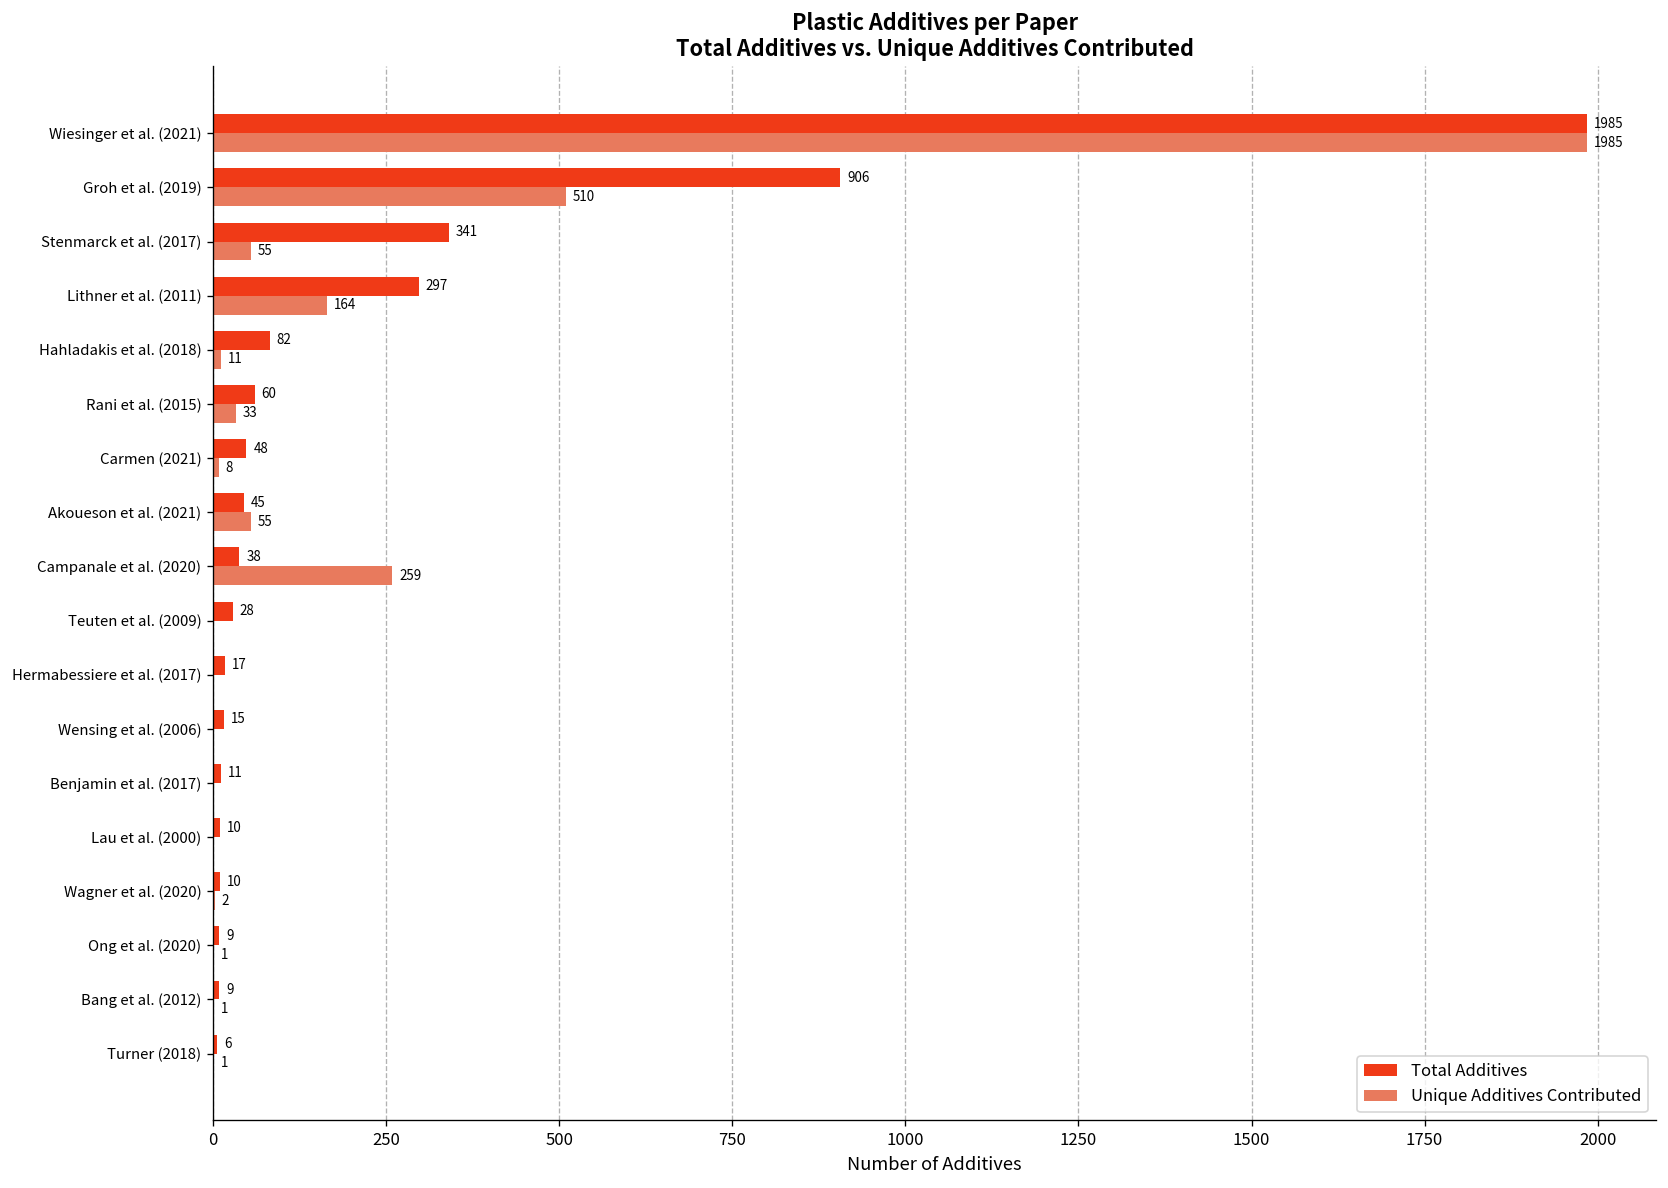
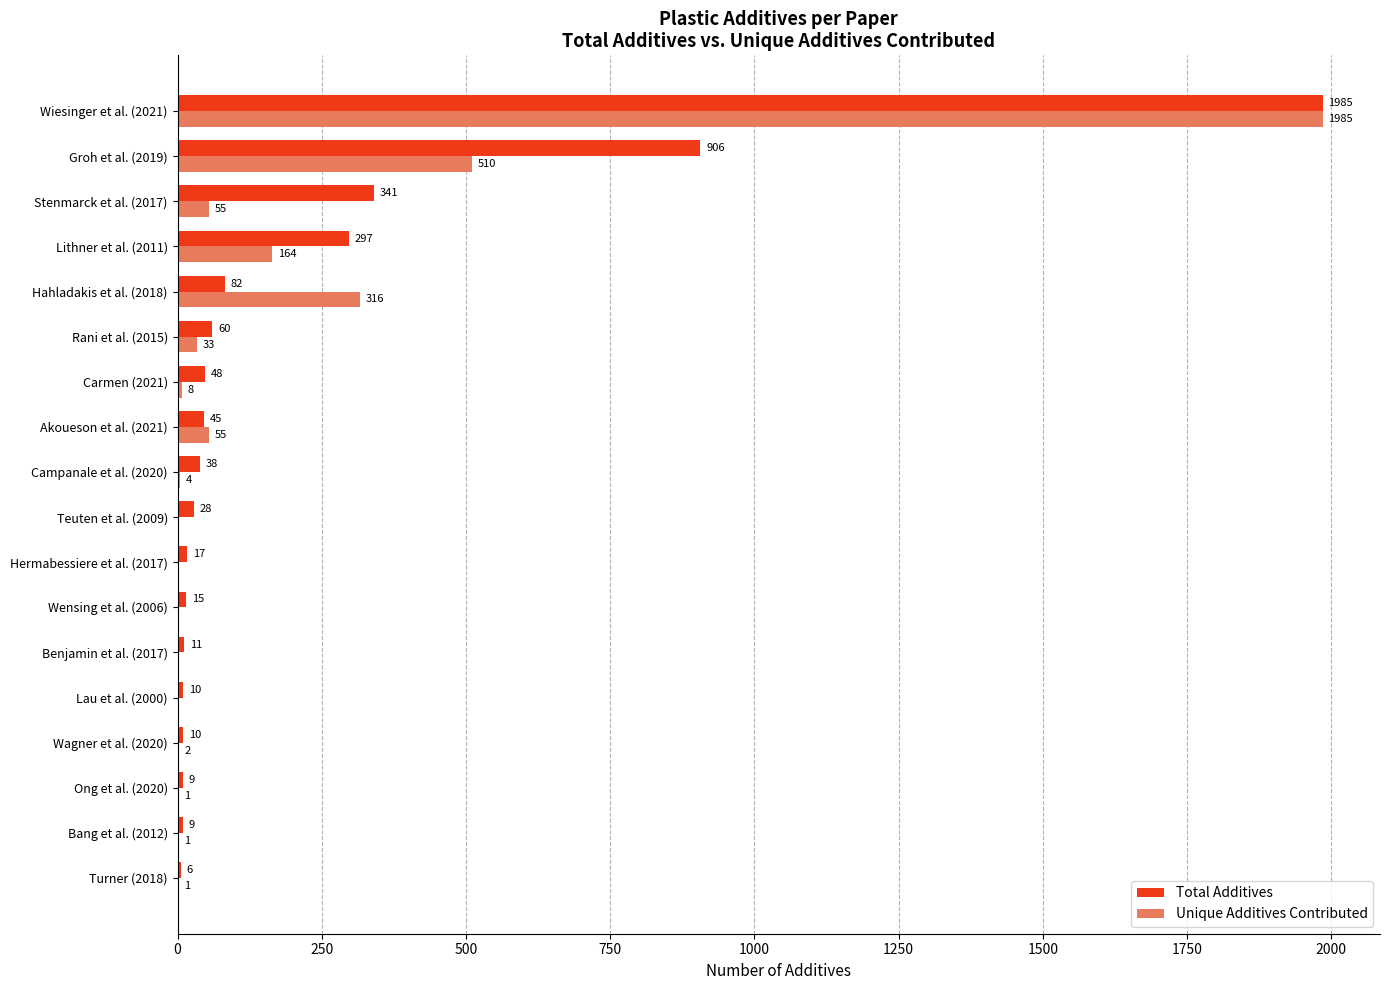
  {
    "Total Additives": {
      "Wiesinger et al. (2021)": 1985,
      "Groh et al. (2019)": 906,
      "Stenmarck et al. (2017)": 341,
      "Lithner et al. (2011)": 297,
      "Hahladakis et al. (2018)": 82,
      "Rani et al. (2015)": 60,
      "Carmen (2021)": 48,
      "Akoueson et al. (2021)": 45,
      "Campanale et al. (2020)": 38,
      "Teuten et al. (2009)": 28,
      "Hermabessiere et al. (2017)": 17,
      "Wensing et al. (2006)": 15,
      "Benjamin et al. (2017)": 11,
      "Lau et al. (2000)": 10,
      "Wagner et al. (2020)": 10,
      "Ong et al. (2020)": 9,
      "Bang et al. (2012)": 9,
      "Turner (2018)": 6
    },
    "Unique Additives Contributed": {
      "Wiesinger et al. (2021)": 1985,
      "Groh et al. (2019)": 510,
      "Stenmarck et al. (2017)": 55,
      "Lithner et al. (2011)": 164,
-     "Hahladakis et al. (2018)": 11,
+     "Hahladakis et al. (2018)": 316,
      "Rani et al. (2015)": 33,
      "Carmen (2021)": 8,
      "Akoueson et al. (2021)": 55,
-     "Campanale et al. (2020)": 259,
+     "Campanale et al. (2020)": 4,
      "Wagner et al. (2020)": 2,
      "Ong et al. (2020)": 1,
      "Bang et al. (2012)": 1,
      "Turner (2018)": 1
    }
  }
